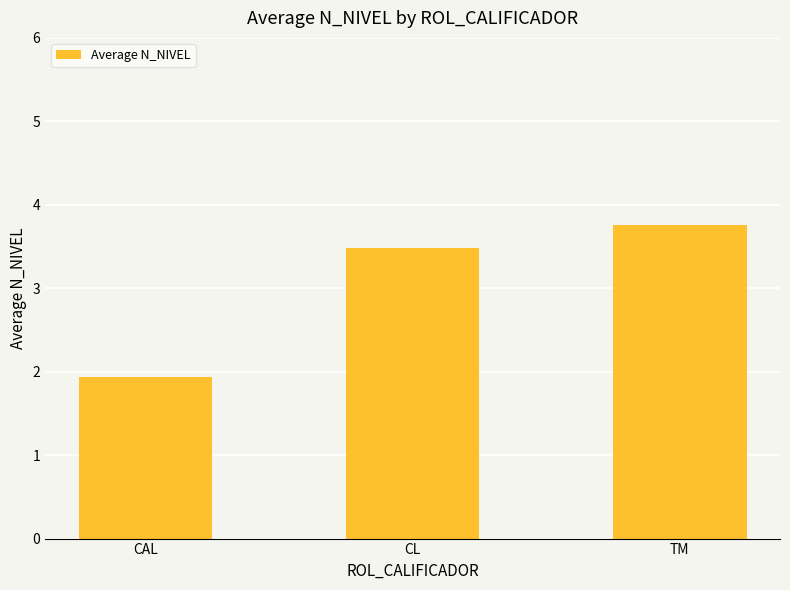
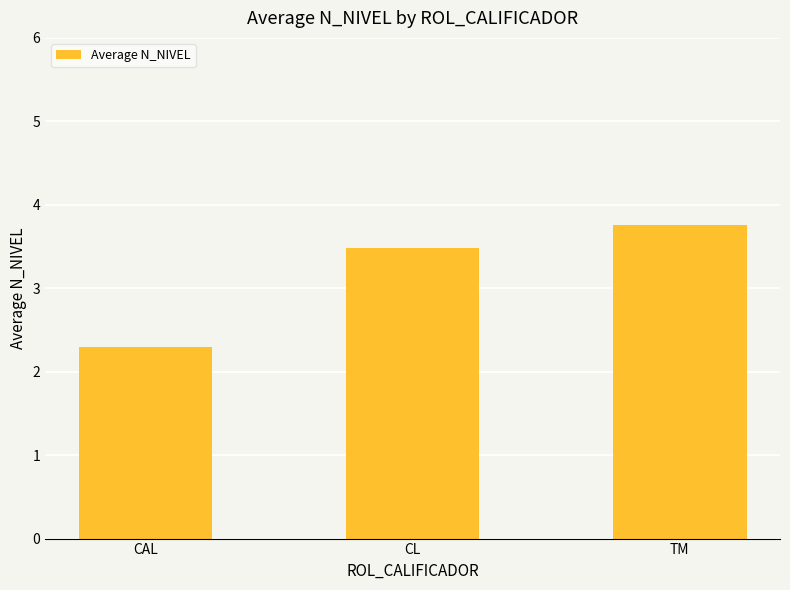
  {
-   "CAL": 1.9,
+   "CAL": 2.3,
    "CL": 3.5,
    "TM": 3.8
  }
